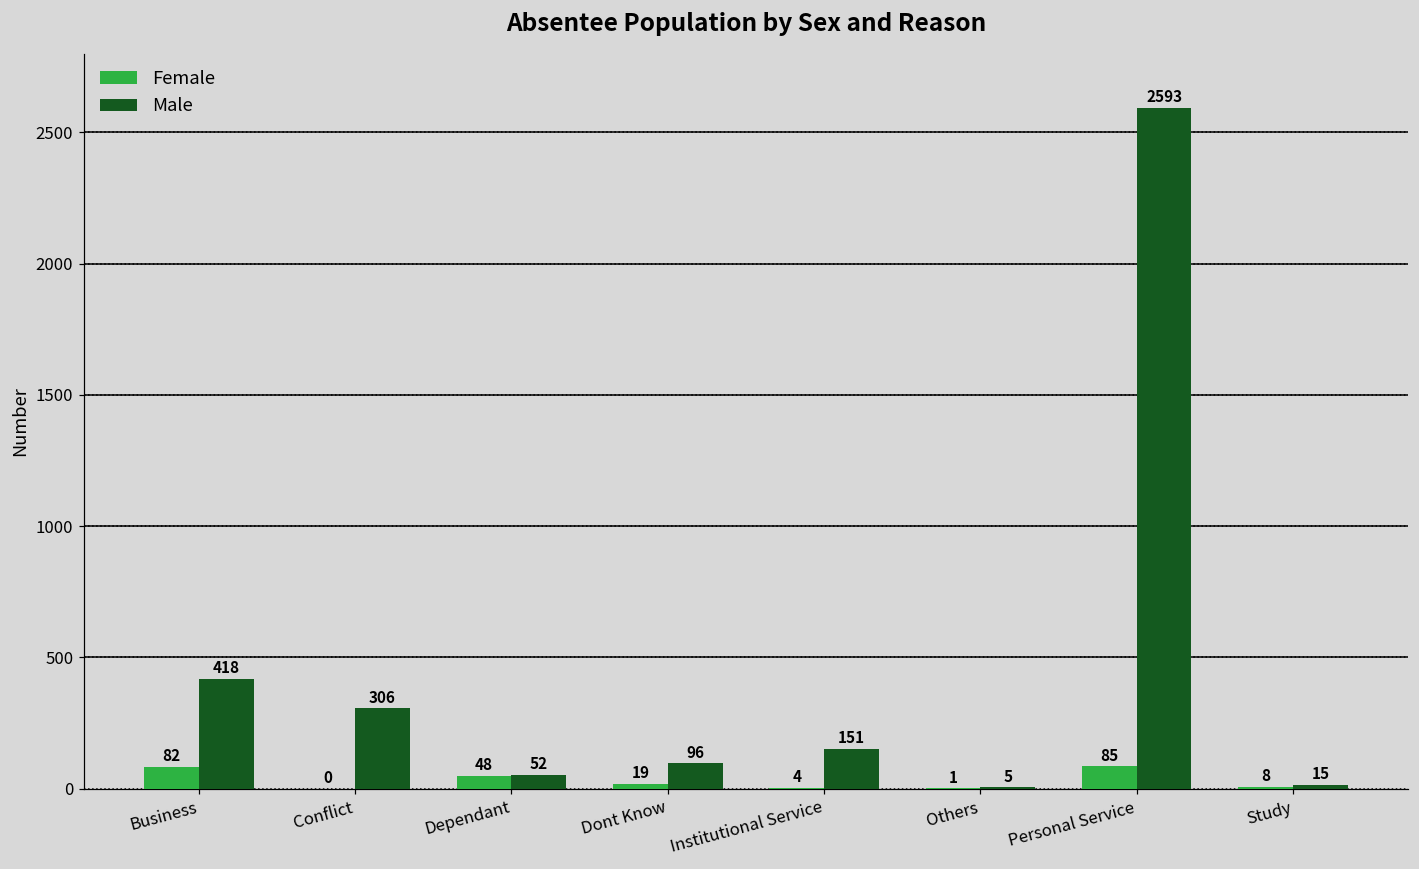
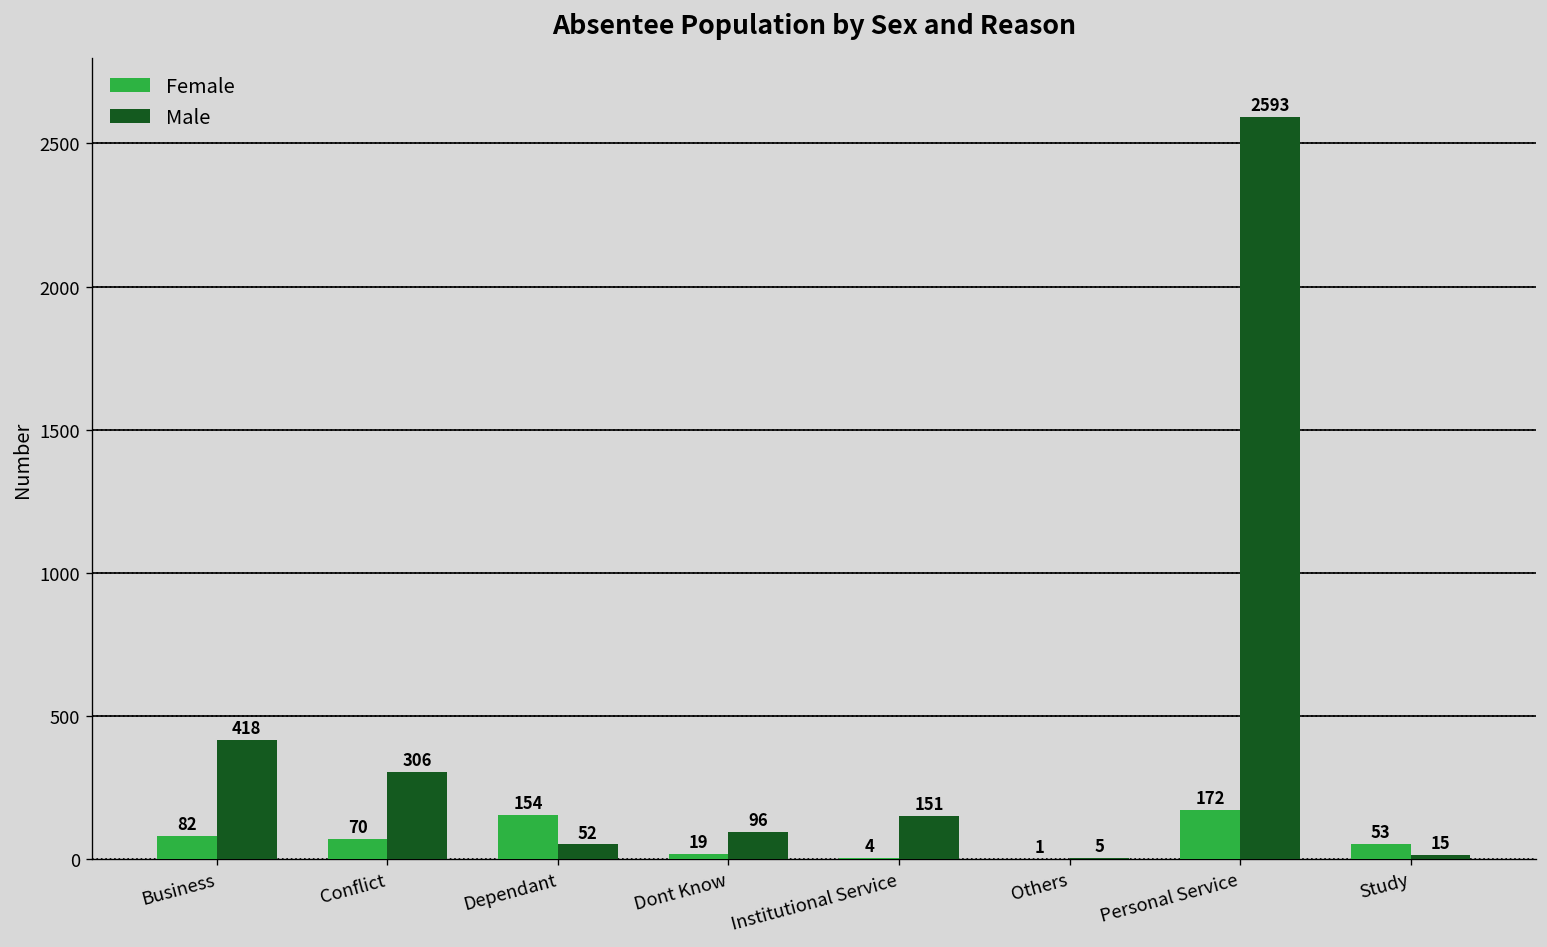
  {
    "Female": {
      "Business": 82,
-     "Conflict": 0,
-     "Dependant": 48,
+     "Conflict": 70,
+     "Dependant": 154,
      "Dont Know": 19,
      "Institutional Service": 4,
      "Others": 1,
-     "Personal Service": 85,
-     "Study": 8
+     "Personal Service": 172,
+     "Study": 53
    },
    "Male": {
      "Business": 418,
      "Conflict": 306,
      "Dependant": 52,
      "Dont Know": 96,
      "Institutional Service": 151,
      "Others": 5,
      "Personal Service": 2593,
      "Study": 15
    }
  }
